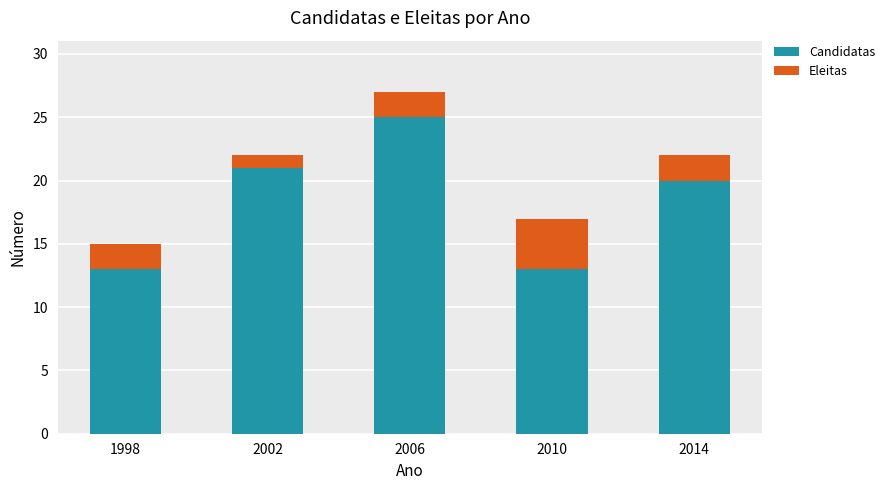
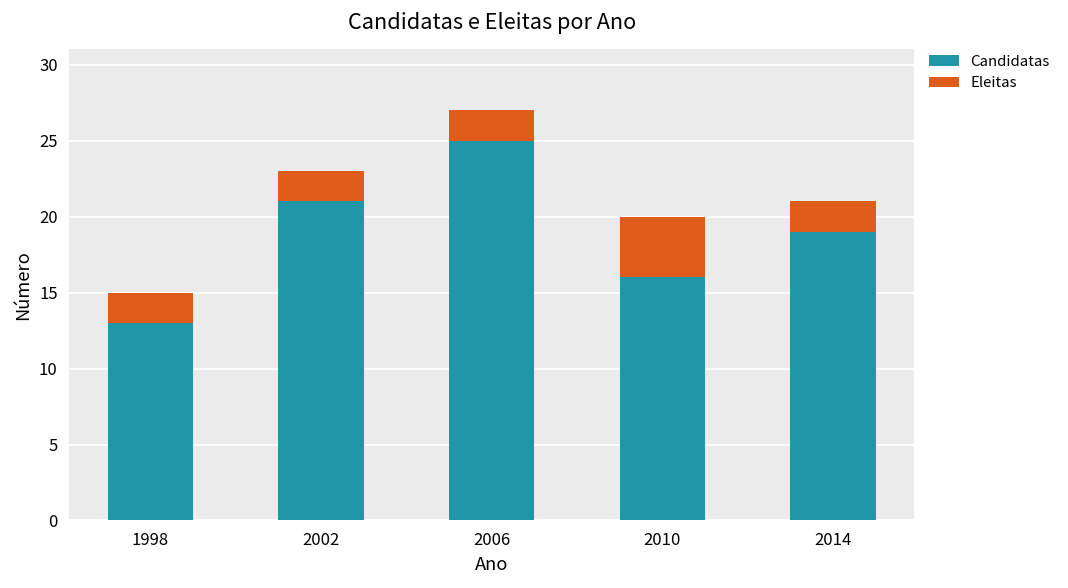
  {
    "Candidatas": {
      "1998": 13,
      "2002": 21,
      "2006": 25,
-     "2010": 13,
-     "2014": 20
+     "2010": 16,
+     "2014": 19
    },
    "Eleitas": {
      "1998": 2,
-     "2002": 1,
+     "2002": 2,
      "2006": 2,
      "2010": 4,
      "2014": 2
    }
  }
